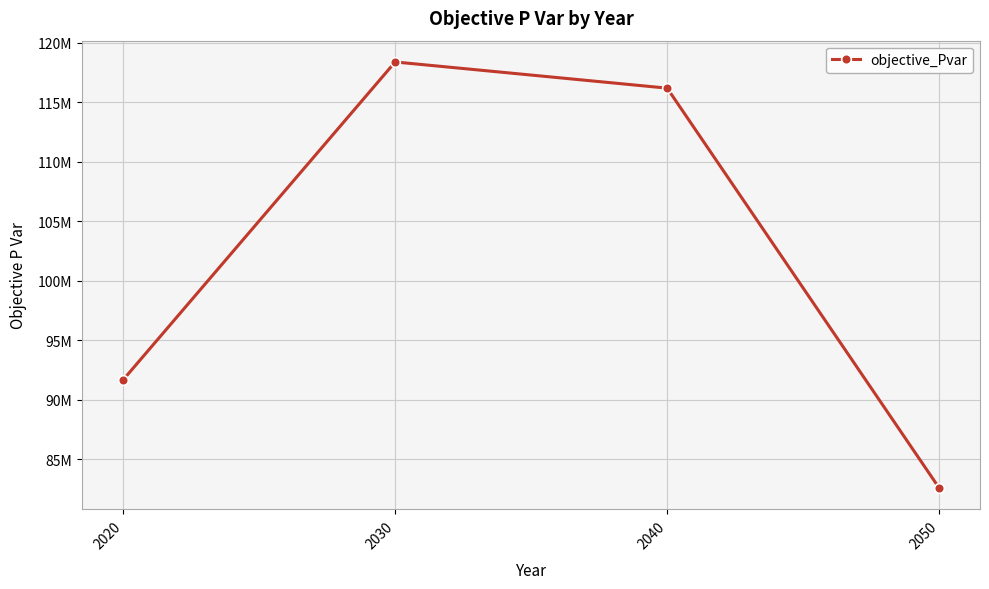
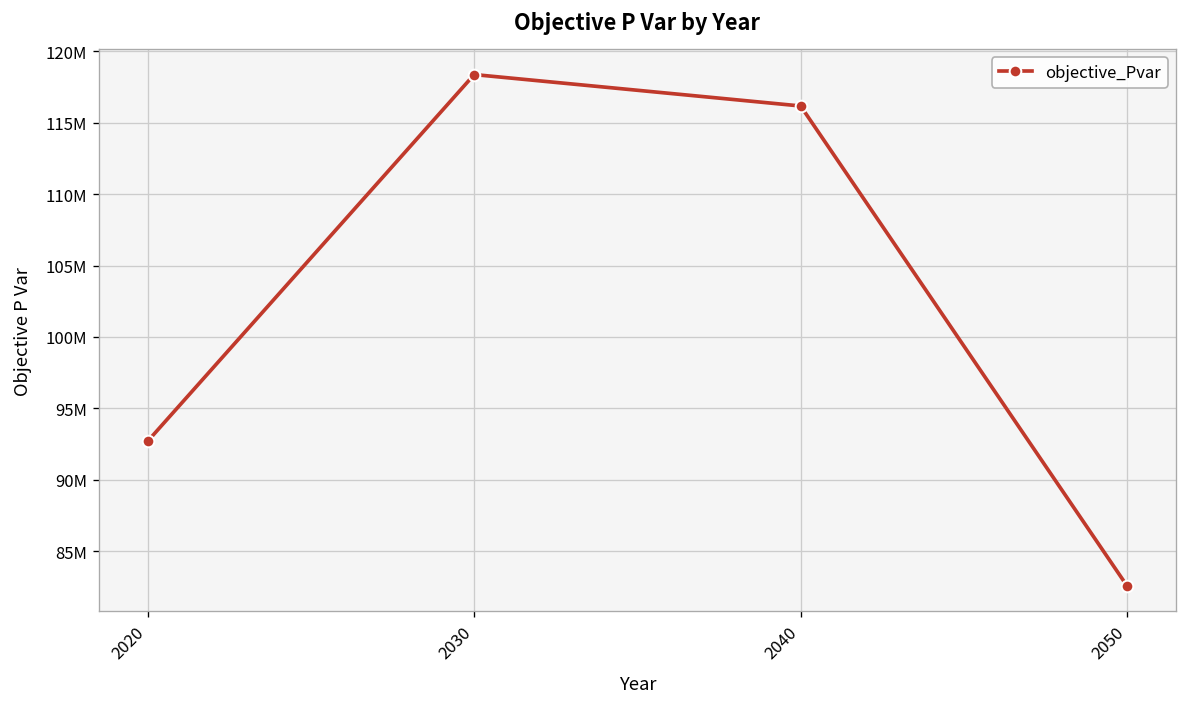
  {
-   "2020": 91700000,
+   "2020": 92700000,
    "2030": 118400000,
    "2040": 116200000,
    "2050": 82600000
  }
